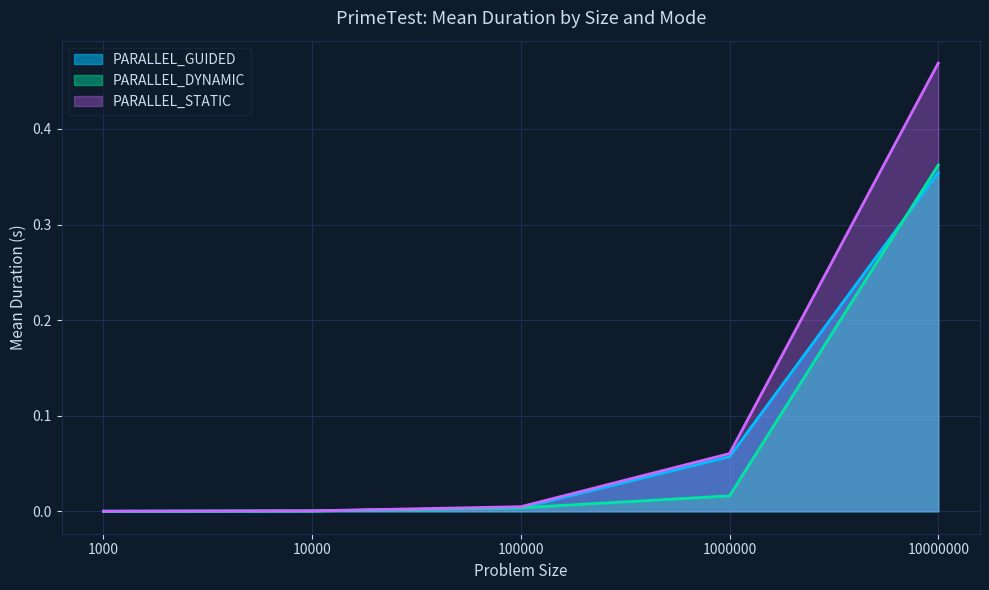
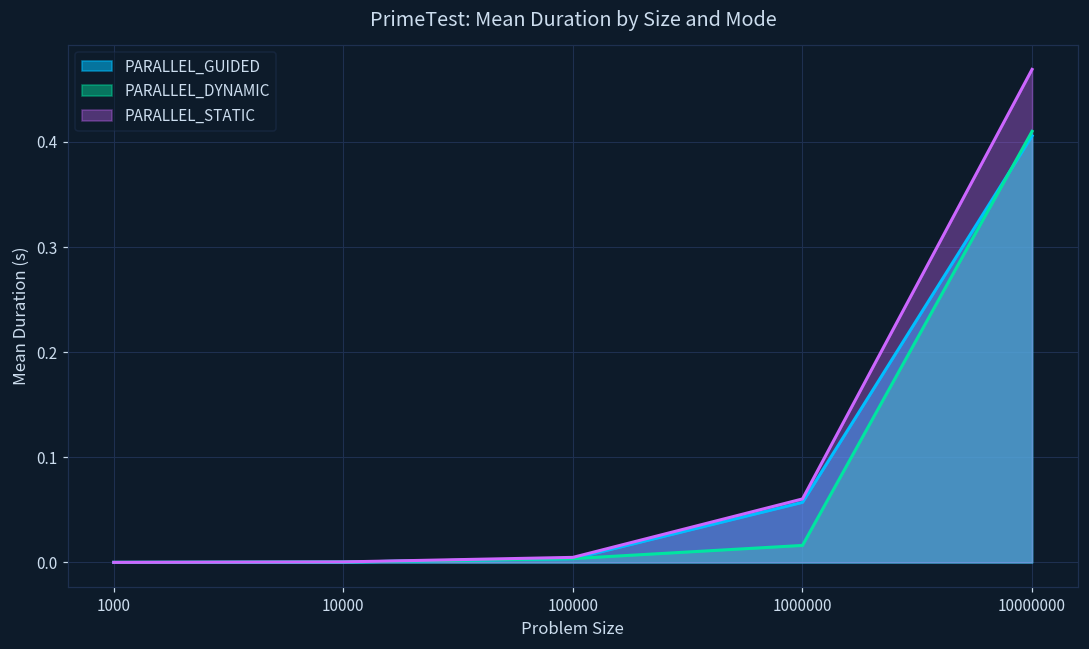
  {
    "PARALLEL_GUIDED": {
      "1000000": 0.06,
-     "10000000": 0.35
+     "10000000": 0.41
    },
    "PARALLEL_DYNAMIC": {
      "1000000": 0.02,
-     "10000000": 0.36
+     "10000000": 0.41
    },
    "PARALLEL_STATIC": {
      "1000000": 0.06,
      "10000000": 0.47
    }
  }
